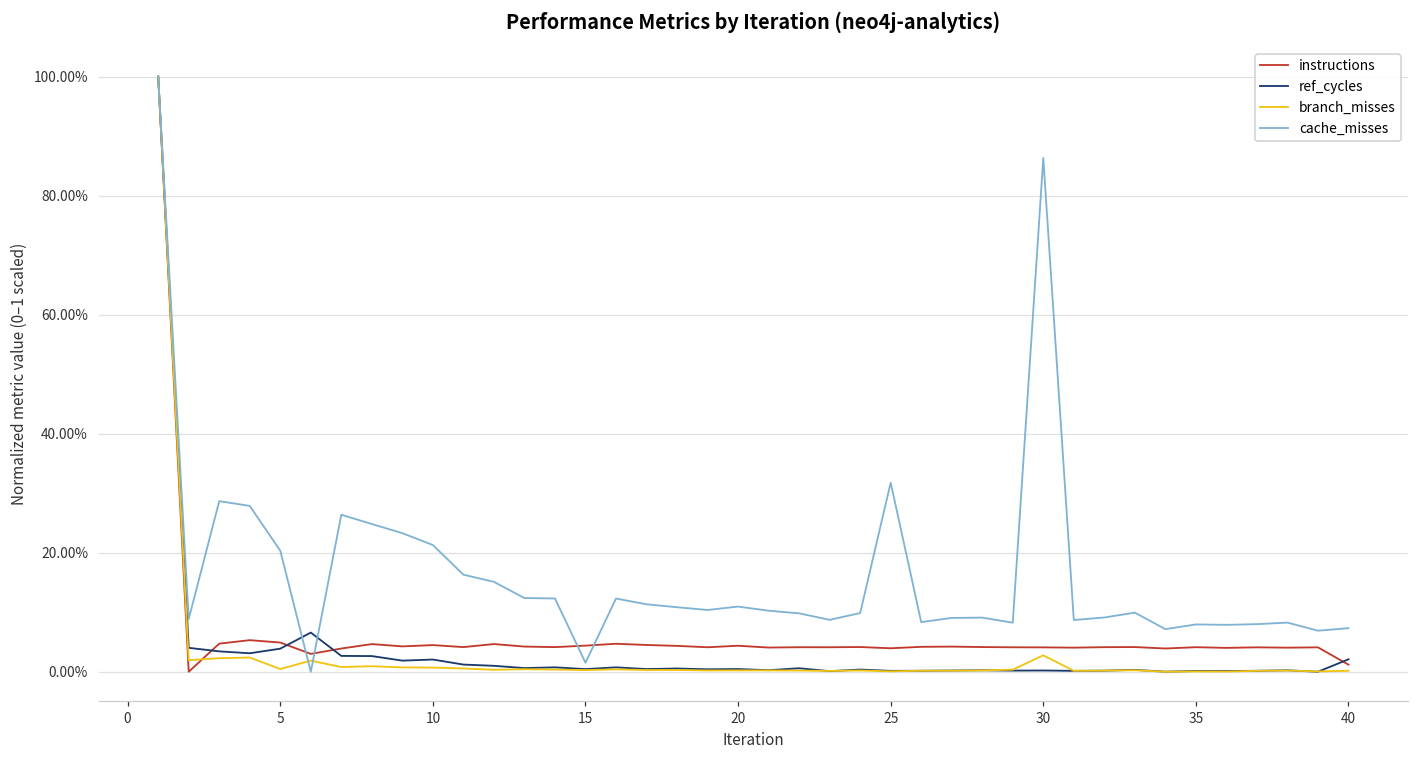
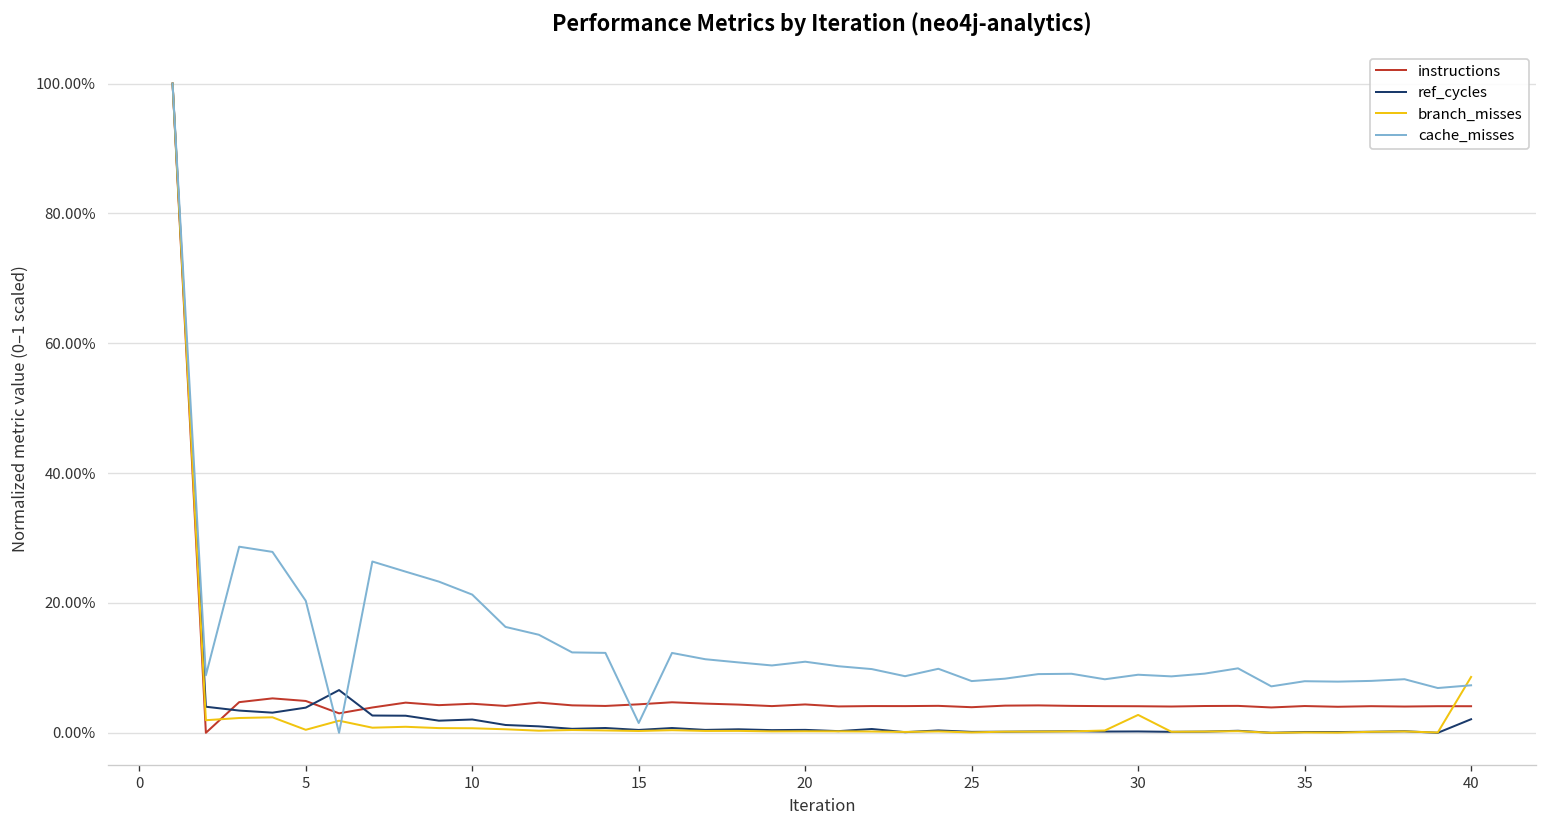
  {
    "instructions": {
      "5": "5%",
      "10": "4%",
      "15": "4%",
      "20": "4%",
      "25": "4%",
      "30": "4%",
      "35": "4%",
-     "40": "1%"
+     "40": "4%"
    },
    "ref_cycles": {
      "5": "4%",
      "10": "2%",
      "30": "0%",
      "40": "2%"
    },
    "branch_misses": {
      "5": "0%",
      "10": "1%",
      "30": "3%",
-     "40": "0%"
+     "40": "9%"
    },
    "cache_misses": {
      "5": "20%",
      "10": "21%",
      "15": "2%",
      "20": "11%",
-     "25": "32%",
-     "30": "86%",
+     "25": "8%",
+     "30": "9%",
      "35": "8%",
      "40": "7%"
    }
  }
